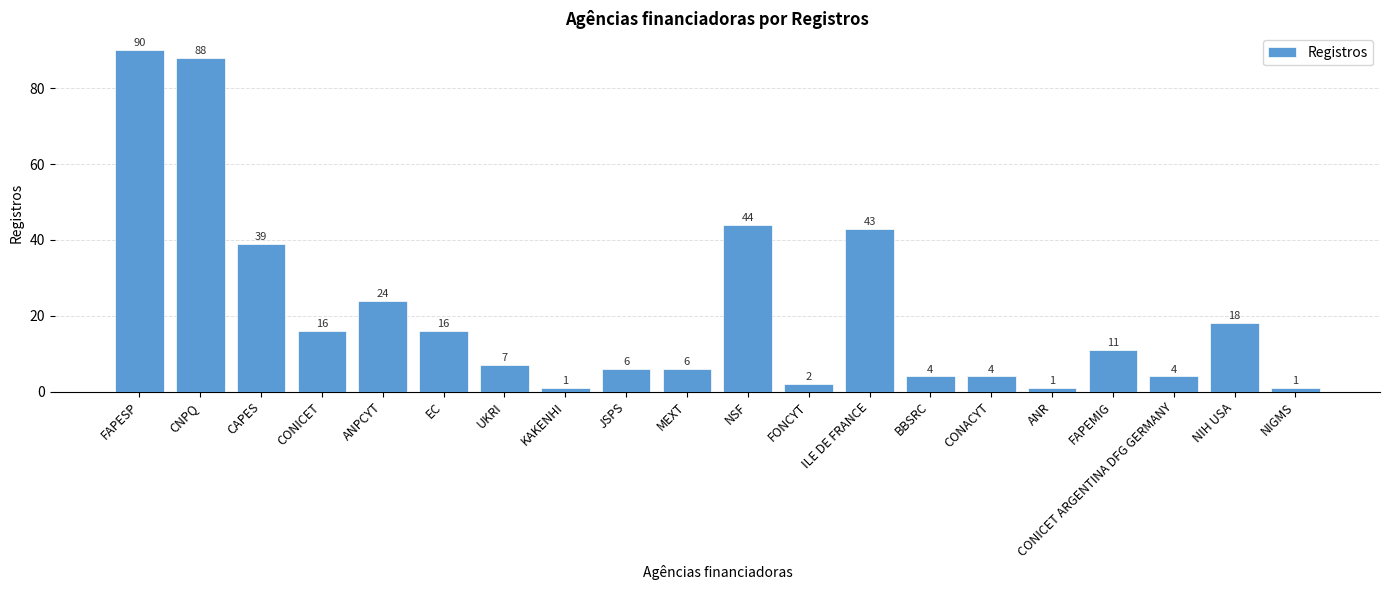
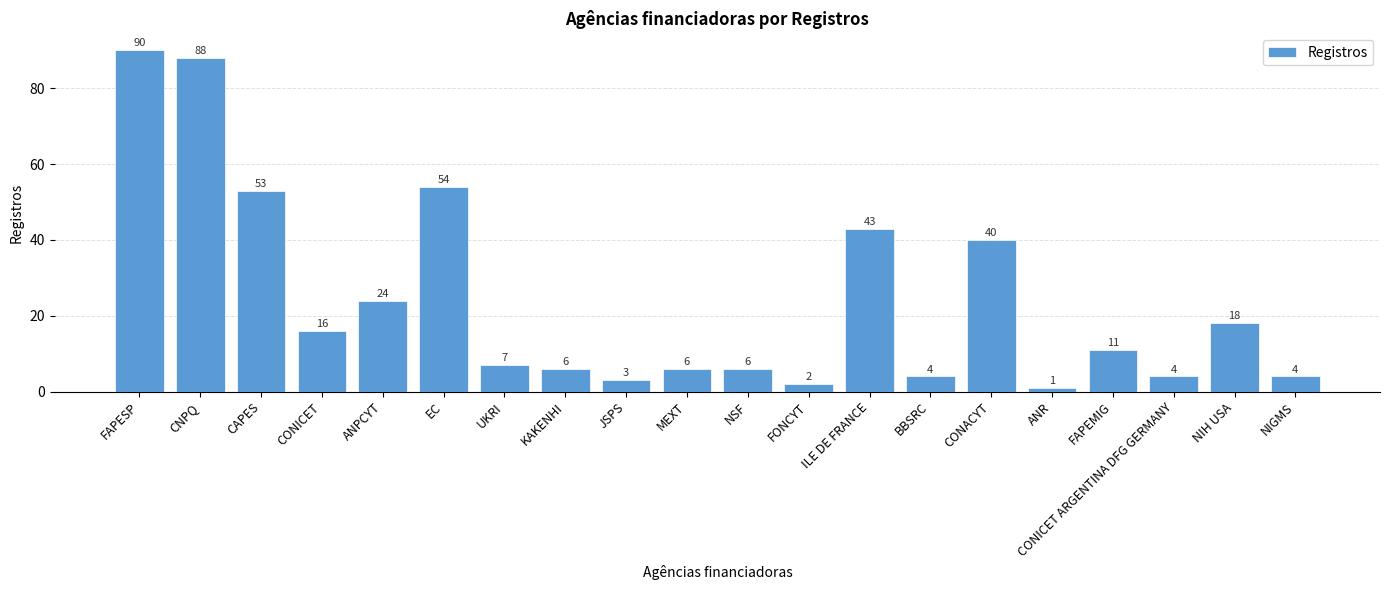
  {
    "FAPESP": 90,
    "CNPQ": 88,
-   "CAPES": 39,
+   "CAPES": 53,
    "CONICET": 16,
    "ANPCYT": 24,
-   "EC": 16,
+   "EC": 54,
    "UKRI": 7,
-   "KAKENHI": 1,
-   "JSPS": 6,
+   "KAKENHI": 6,
+   "JSPS": 3,
    "MEXT": 6,
-   "NSF": 44,
+   "NSF": 6,
    "FONCYT": 2,
    "ILE DE FRANCE": 43,
    "BBSRC": 4,
-   "CONACYT": 4,
+   "CONACYT": 40,
    "ANR": 1,
    "FAPEMIG": 11,
    "CONICET ARGENTINA DFG GERMANY": 4,
    "NIH USA": 18,
-   "NIGMS": 1
+   "NIGMS": 4
  }
